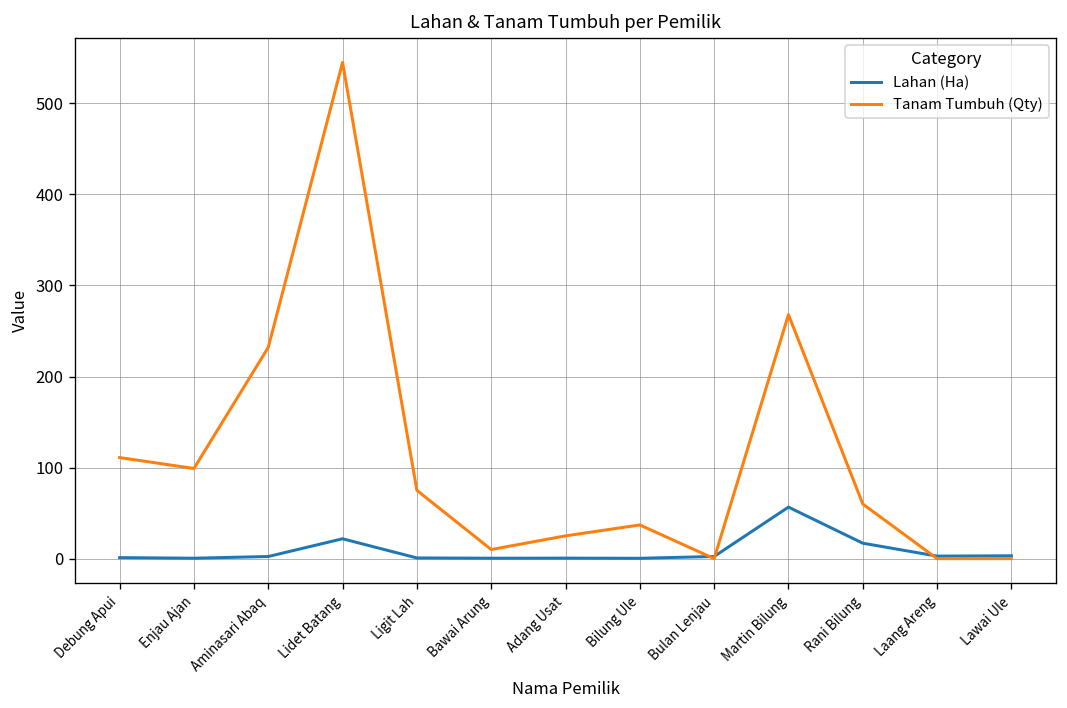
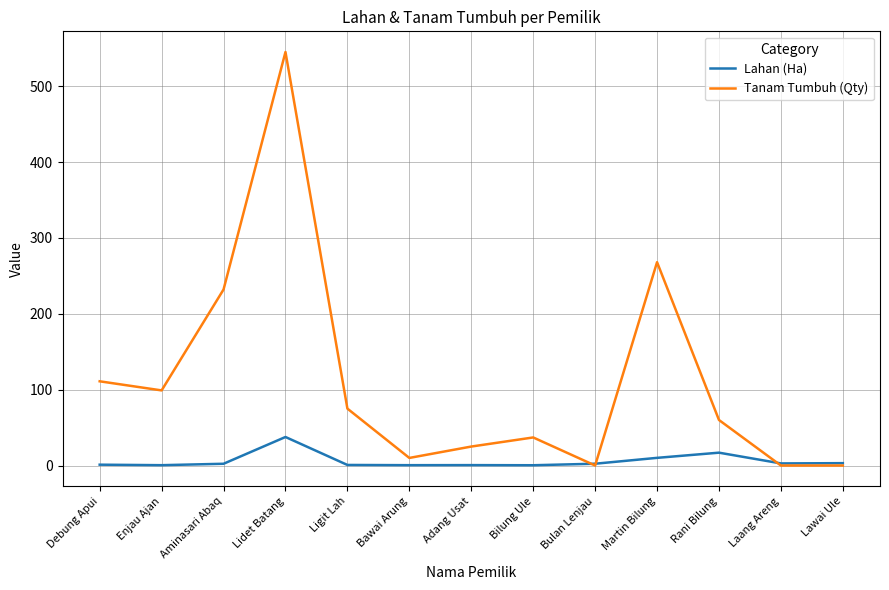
  {
    "Lahan (Ha)": {
      "Debung Apui": 0,
      "Enjau Ajan": 0,
      "Aminasari Abaq": 0,
-     "Lidet Batang": 20,
+     "Lidet Batang": 40,
      "Ligit Lah": 0,
      "Bawai Arung": 0,
      "Adang Usat": 0,
      "Bilung Ule": 0,
-     "Martin Bilung": 60,
+     "Martin Bilung": 10,
      "Rani Bilung": 20
    },
    "Tanam Tumbuh (Qty)": {
      "Debung Apui": 110,
      "Enjau Ajan": 100,
      "Aminasari Abaq": 230,
      "Lidet Batang": 550,
      "Ligit Lah": 80,
      "Bawai Arung": 10,
      "Adang Usat": 30,
      "Bilung Ule": 40,
      "Martin Bilung": 270,
      "Rani Bilung": 60
    }
  }
